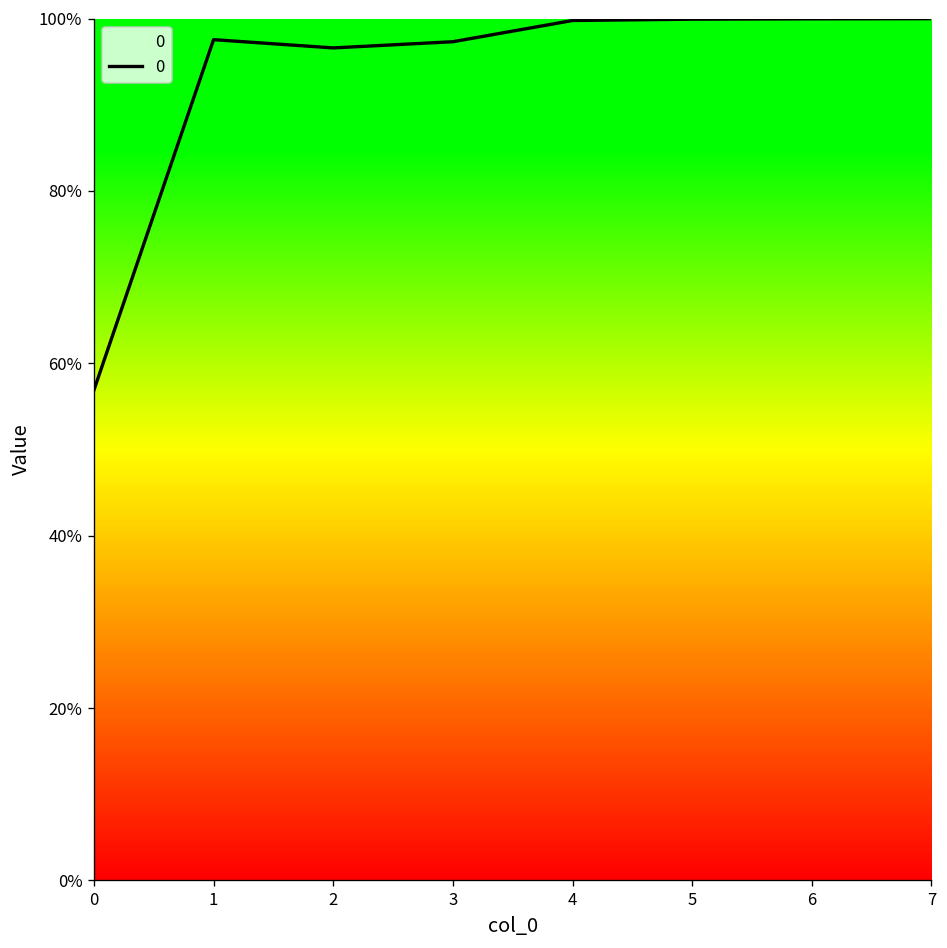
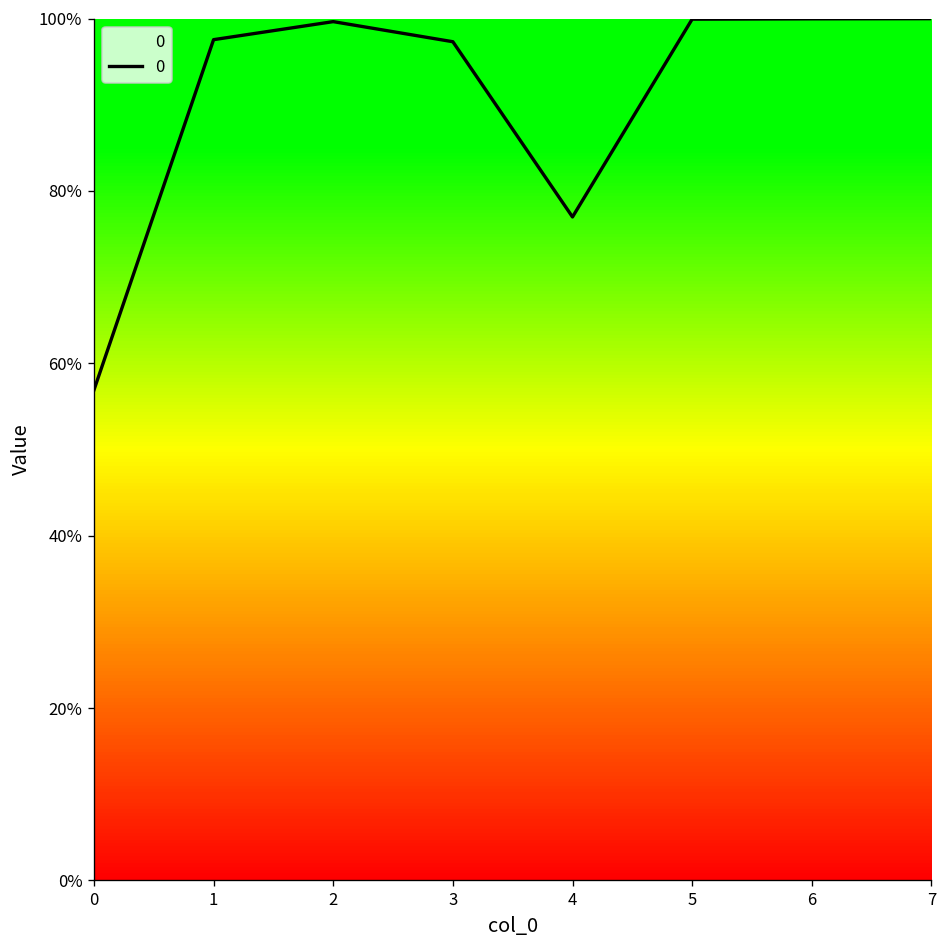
  {
    "0": "57%",
    "1": "98%",
-   "2": "97%",
+   "2": "100%",
    "3": "97%",
-   "4": "100%",
+   "4": "77%",
    "5": "100%",
    "6": "100%",
    "7": "100%"
  }
